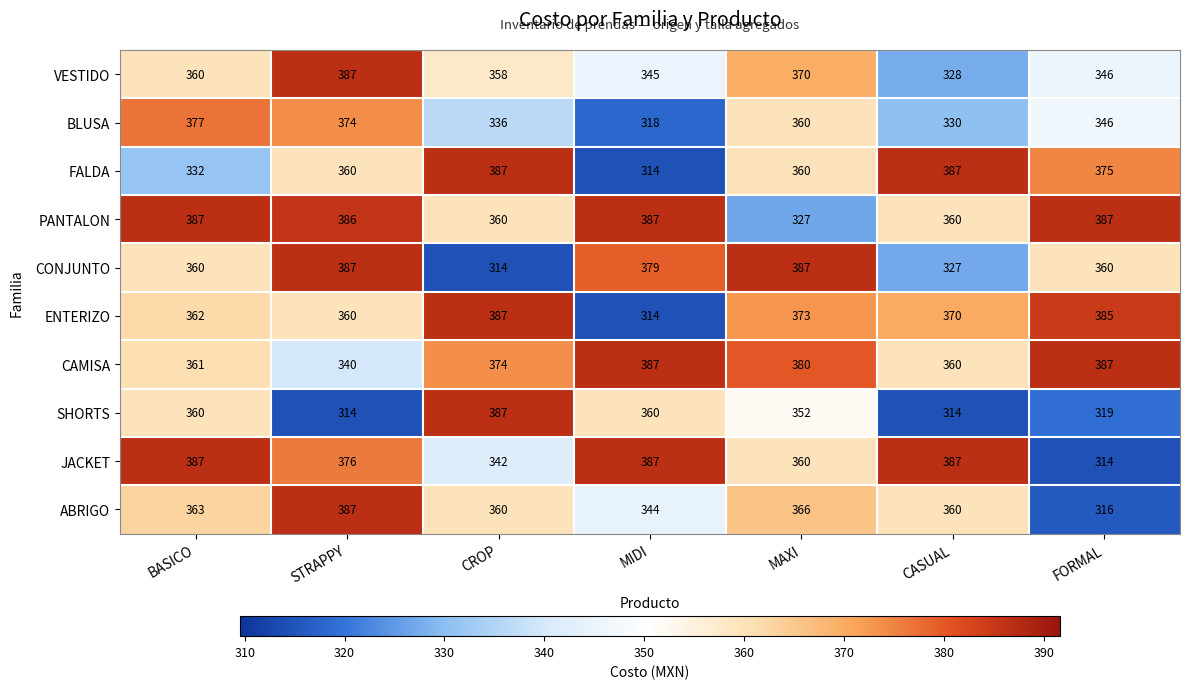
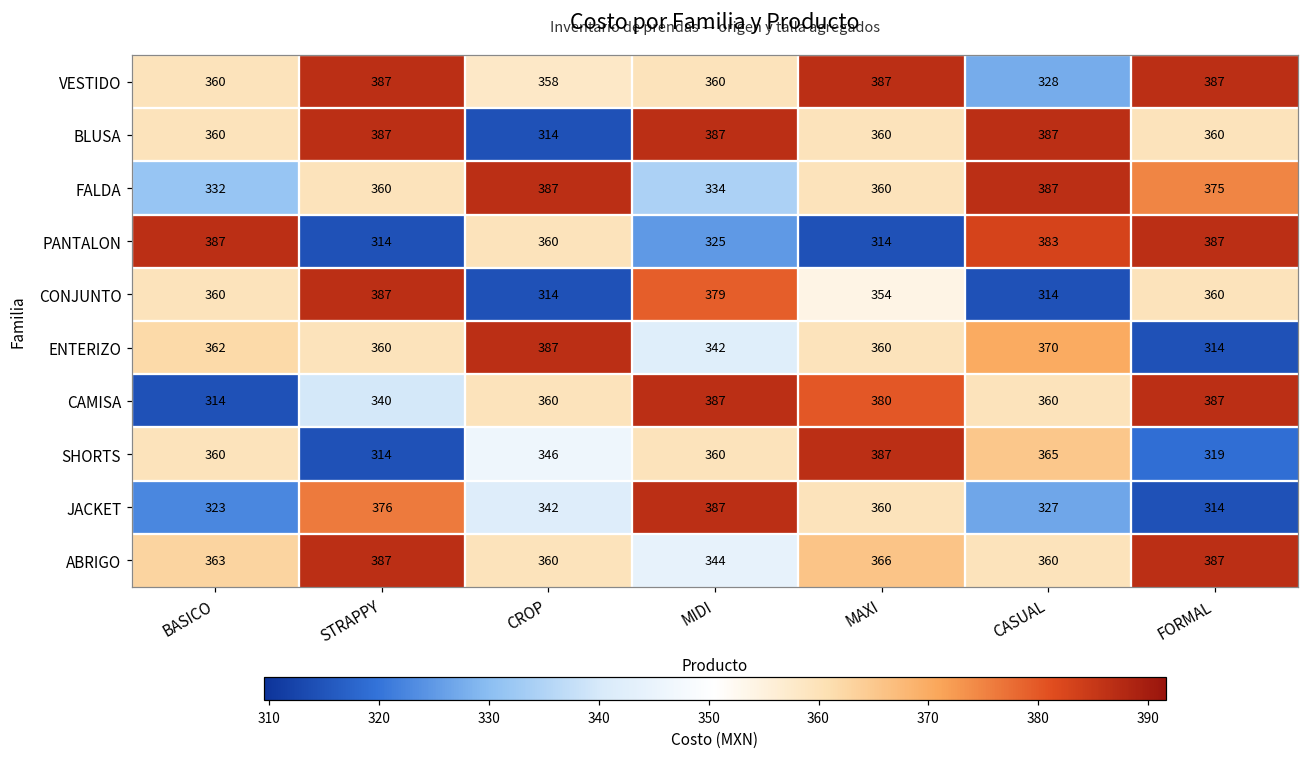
  {
    "VESTIDO": {
      "BASICO": 360,
      "STRAPPY": 387,
      "CROP": 358,
-     "MIDI": 345,
-     "MAXI": 370,
+     "MIDI": 360,
+     "MAXI": 387,
      "CASUAL": 328,
-     "FORMAL": 346
+     "FORMAL": 387
    },
    "BLUSA": {
-     "BASICO": 377,
-     "STRAPPY": 374,
-     "CROP": 336,
-     "MIDI": 318,
+     "BASICO": 360,
+     "STRAPPY": 387,
+     "CROP": 314,
+     "MIDI": 387,
      "MAXI": 360,
-     "CASUAL": 330,
-     "FORMAL": 346
+     "CASUAL": 387,
+     "FORMAL": 360
    },
    "FALDA": {
      "BASICO": 332,
      "STRAPPY": 360,
      "CROP": 387,
-     "MIDI": 314,
+     "MIDI": 334,
      "MAXI": 360,
      "CASUAL": 387,
      "FORMAL": 375
    },
    "PANTALON": {
      "BASICO": 387,
-     "STRAPPY": 386,
+     "STRAPPY": 314,
      "CROP": 360,
-     "MIDI": 387,
-     "MAXI": 327,
-     "CASUAL": 360,
+     "MIDI": 325,
+     "MAXI": 314,
+     "CASUAL": 383,
      "FORMAL": 387
    },
    "CONJUNTO": {
      "BASICO": 360,
      "STRAPPY": 387,
      "CROP": 314,
      "MIDI": 379,
-     "MAXI": 387,
-     "CASUAL": 327,
+     "MAXI": 354,
+     "CASUAL": 314,
      "FORMAL": 360
    },
    "ENTERIZO": {
      "BASICO": 362,
      "STRAPPY": 360,
      "CROP": 387,
-     "MIDI": 314,
-     "MAXI": 373,
+     "MIDI": 342,
+     "MAXI": 360,
      "CASUAL": 370,
-     "FORMAL": 385
+     "FORMAL": 314
    },
    "CAMISA": {
-     "BASICO": 361,
+     "BASICO": 314,
      "STRAPPY": 340,
-     "CROP": 374,
+     "CROP": 360,
      "MIDI": 387,
      "MAXI": 380,
      "CASUAL": 360,
      "FORMAL": 387
    },
    "SHORTS": {
      "BASICO": 360,
      "STRAPPY": 314,
-     "CROP": 387,
+     "CROP": 346,
      "MIDI": 360,
-     "MAXI": 352,
-     "CASUAL": 314,
+     "MAXI": 387,
+     "CASUAL": 365,
      "FORMAL": 319
    },
    "JACKET": {
-     "BASICO": 387,
+     "BASICO": 323,
      "STRAPPY": 376,
      "CROP": 342,
      "MIDI": 387,
      "MAXI": 360,
-     "CASUAL": 387,
+     "CASUAL": 327,
      "FORMAL": 314
    },
    "ABRIGO": {
      "BASICO": 363,
      "STRAPPY": 387,
      "CROP": 360,
      "MIDI": 344,
      "MAXI": 366,
      "CASUAL": 360,
-     "FORMAL": 316
+     "FORMAL": 387
    }
  }
